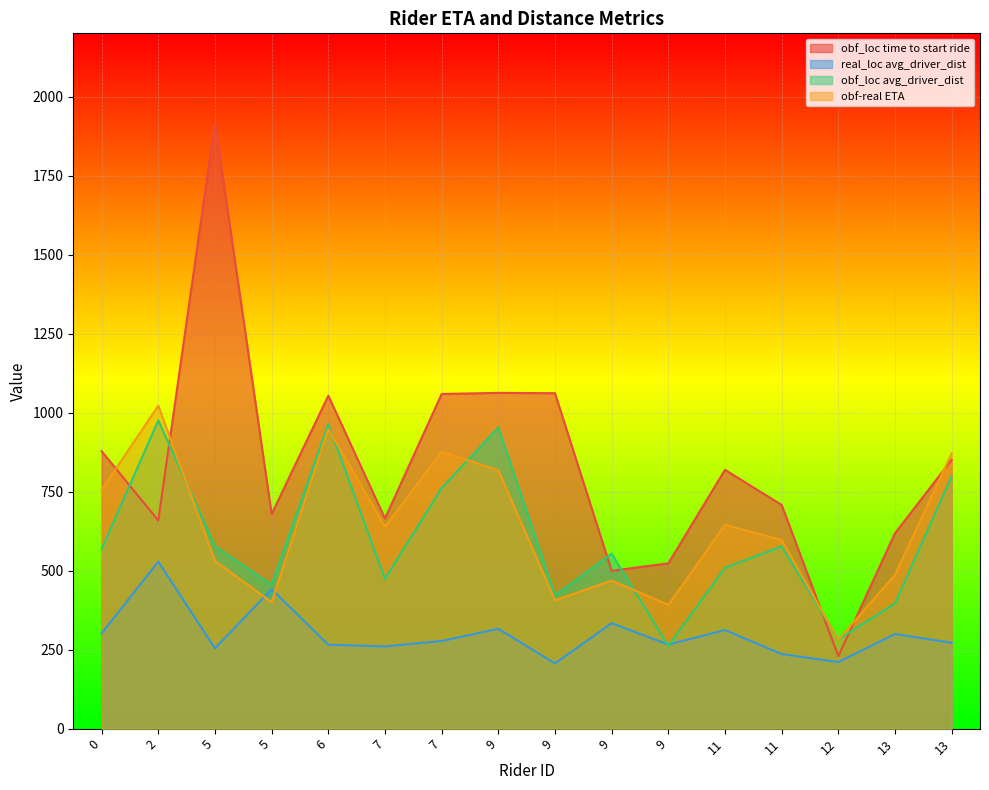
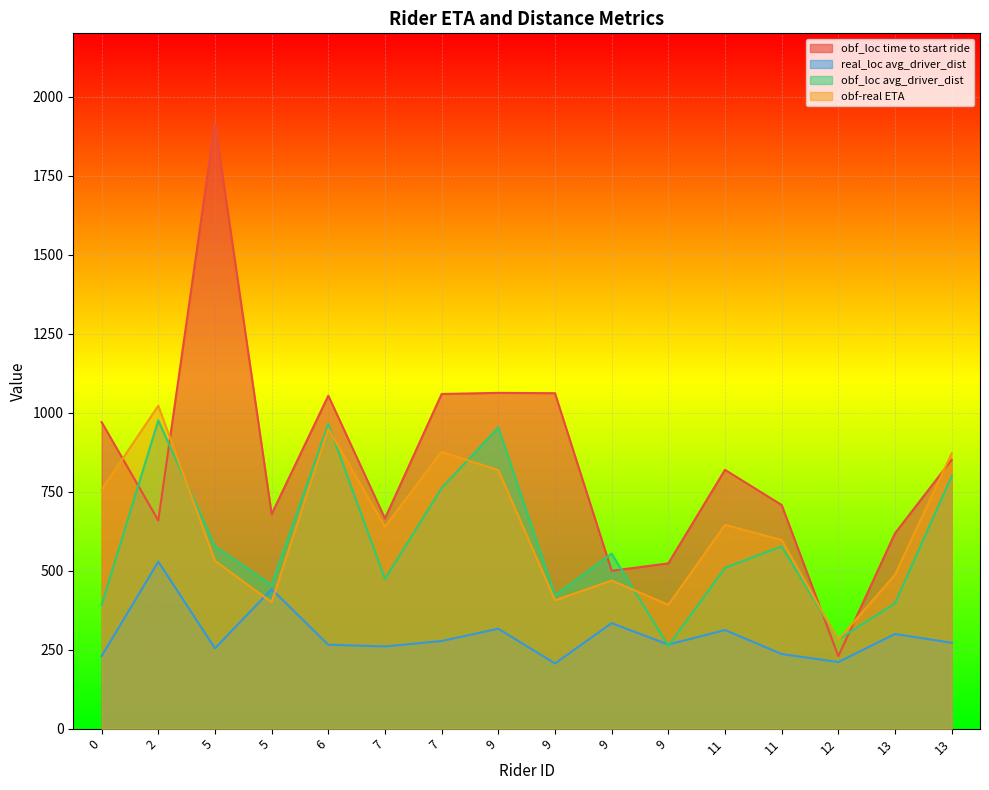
  {
    "obf_loc time to start ride": {
-     "0": 880,
+     "0": 970,
      "2": 660,
      "6": 1050,
      "12": 230
    },
    "real_loc avg_driver_dist": {
-     "0": 300,
+     "0": 230,
      "2": 530,
      "6": 270,
      "12": 210
    },
    "obf_loc avg_driver_dist": {
-     "0": 570,
+     "0": 390,
      "2": 980,
      "6": 960
    },
    "obf-real ETA": {
      "0": 760,
      "2": 1020,
      "6": 950
    }
  }
